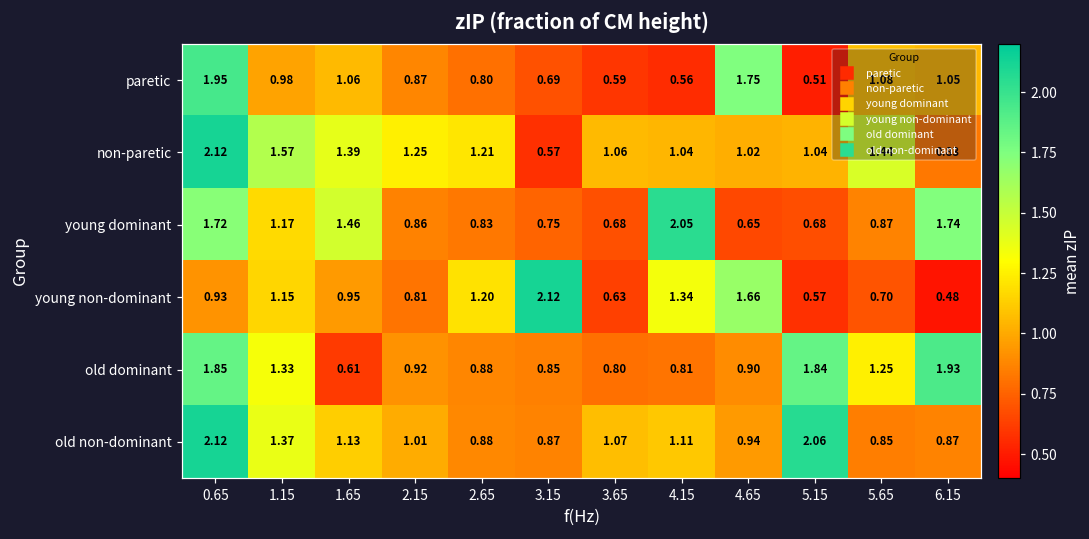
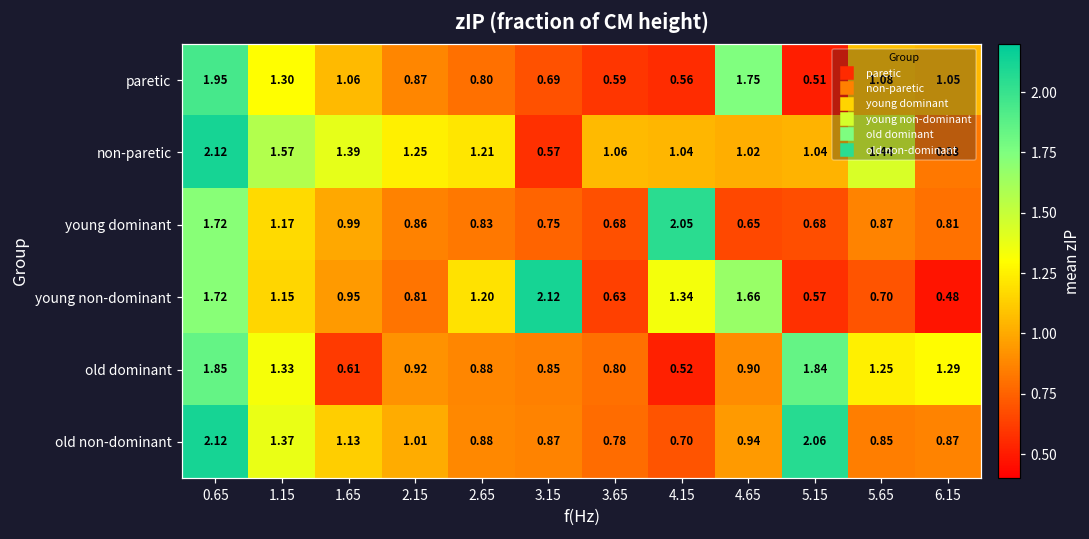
  {
    "paretic": {
      "0.65": 1.95,
-     "1.15": 0.98,
+     "1.15": 1.30,
      "1.65": 1.06,
      "2.15": 0.87,
      "2.65": 0.80,
      "3.15": 0.69,
      "3.65": 0.59,
      "4.15": 0.56,
      "4.65": 1.75,
      "5.15": 0.51
    },
    "non-paretic": {
      "0.65": 2.12,
      "1.15": 1.57,
      "1.65": 1.39,
      "2.15": 1.25,
      "2.65": 1.21,
      "3.15": 0.57,
      "3.65": 1.06,
      "4.15": 1.04,
      "4.65": 1.02,
      "5.15": 1.04
    },
    "young dominant": {
      "0.65": 1.72,
      "1.15": 1.17,
-     "1.65": 1.46,
+     "1.65": 0.99,
      "2.15": 0.86,
      "2.65": 0.83,
      "3.15": 0.75,
      "3.65": 0.68,
      "4.15": 2.05,
      "4.65": 0.65,
      "5.15": 0.68,
      "5.65": 0.87,
-     "6.15": 1.74
+     "6.15": 0.81
    },
    "young non-dominant": {
-     "0.65": 0.93,
+     "0.65": 1.72,
      "1.15": 1.15,
      "1.65": 0.95,
      "2.15": 0.81,
      "2.65": 1.20,
      "3.15": 2.12,
      "3.65": 0.63,
      "4.15": 1.34,
      "4.65": 1.66,
      "5.15": 0.57,
      "5.65": 0.70,
      "6.15": 0.48
    },
    "old dominant": {
      "0.65": 1.85,
      "1.15": 1.33,
      "1.65": 0.61,
      "2.15": 0.92,
      "2.65": 0.88,
      "3.15": 0.85,
      "3.65": 0.80,
-     "4.15": 0.81,
+     "4.15": 0.52,
      "4.65": 0.90,
      "5.15": 1.84,
      "5.65": 1.25,
-     "6.15": 1.93
+     "6.15": 1.29
    },
    "old non-dominant": {
      "0.65": 2.12,
      "1.15": 1.37,
      "1.65": 1.13,
      "2.15": 1.01,
      "2.65": 0.88,
      "3.15": 0.87,
-     "3.65": 1.07,
-     "4.15": 1.11,
+     "3.65": 0.78,
+     "4.15": 0.70,
      "4.65": 0.94,
      "5.15": 2.06,
      "5.65": 0.85,
      "6.15": 0.87
    }
  }
